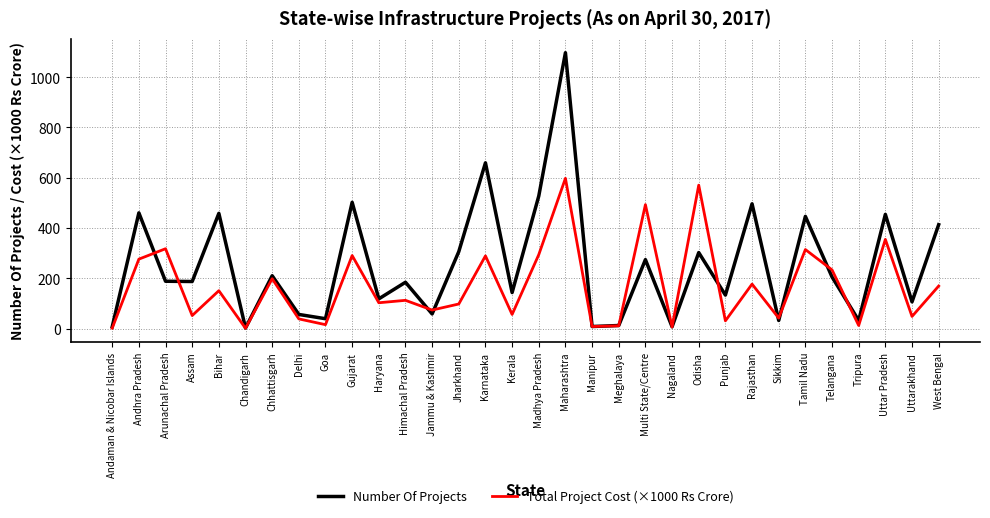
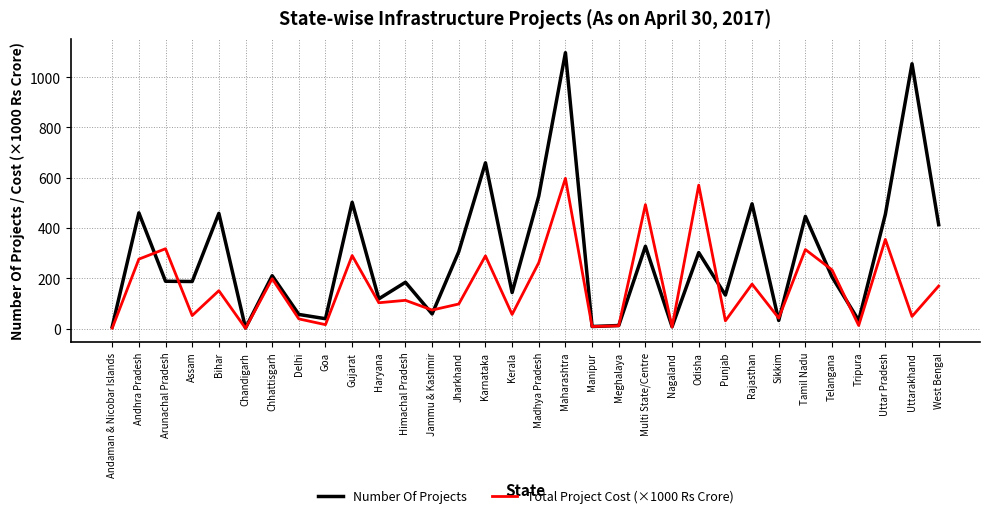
  {
    "Number Of Projects": {
      "Andhra Pradesh": 460,
      "Arunachal Pradesh": 190,
      "Assam": 190,
      "Bihar": 460,
      "Chhattisgarh": 210,
      "Delhi": 60,
      "Goa": 40,
      "Gujarat": 500,
      "Haryana": 120,
      "Himachal Pradesh": 180,
      "Jammu & Kashmir": 60,
      "Jharkhand": 310,
      "Karnataka": 660,
      "Kerala": 140,
      "Madhya Pradesh": 530,
      "Maharashtra": 1100,
-     "Multi State/Centre": 270,
+     "Multi State/Centre": 330,
      "Odisha": 300,
      "Punjab": 130,
      "Rajasthan": 500,
      "Tamil Nadu": 450,
      "Telangana": 210,
      "Tripura": 30,
      "Uttar Pradesh": 450,
-     "Uttarakhand": 110,
+     "Uttarakhand": 1050,
      "West Bengal": 410
    },
    "Total Project Cost (×1000 Rs Crore)": {
      "Andhra Pradesh": 280,
      "Arunachal Pradesh": 320,
      "Assam": 50,
      "Bihar": 150,
      "Chhattisgarh": 200,
      "Delhi": 40,
      "Goa": 20,
      "Gujarat": 290,
      "Haryana": 100,
      "Himachal Pradesh": 110,
      "Jammu & Kashmir": 70,
      "Jharkhand": 100,
      "Karnataka": 290,
      "Kerala": 60,
-     "Madhya Pradesh": 290,
+     "Madhya Pradesh": 260,
      "Maharashtra": 600,
      "Multi State/Centre": 490,
      "Odisha": 570,
      "Punjab": 30,
      "Rajasthan": 180,
      "Tamil Nadu": 310,
      "Telangana": 230,
      "Tripura": 10,
      "Uttar Pradesh": 350,
      "Uttarakhand": 50,
      "West Bengal": 170
    }
  }
